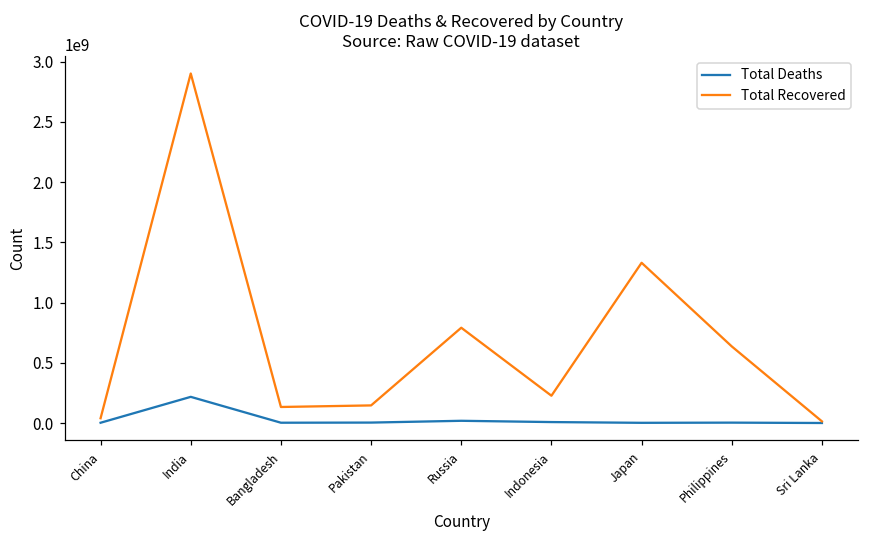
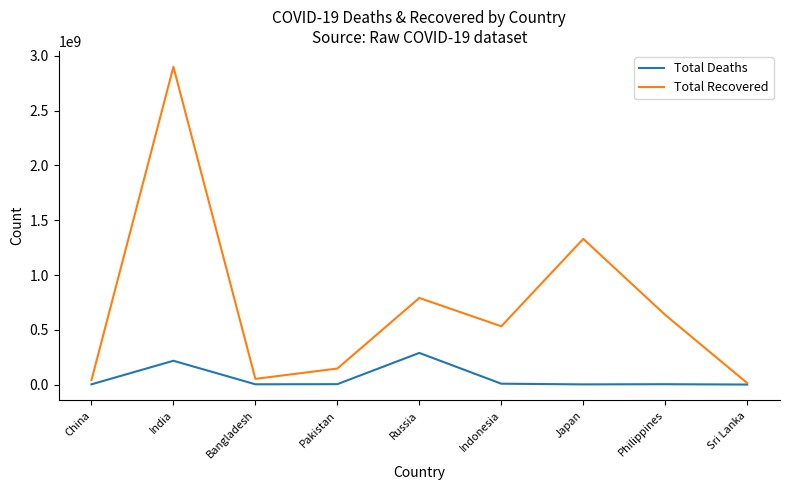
  {
    "Total Deaths": {
      "China": 0,
      "India": 220000000,
      "Bangladesh": 0,
      "Pakistan": 0,
-     "Russia": 20000000,
+     "Russia": 290000000,
      "Indonesia": 10000000,
      "Japan": 0,
      "Philippines": 0
    },
    "Total Recovered": {
      "China": 40000000,
      "India": 2900000000,
-     "Bangladesh": 130000000,
+     "Bangladesh": 50000000,
      "Pakistan": 150000000,
      "Russia": 790000000,
-     "Indonesia": 230000000,
+     "Indonesia": 530000000,
      "Japan": 1330000000,
      "Philippines": 640000000
    }
  }
